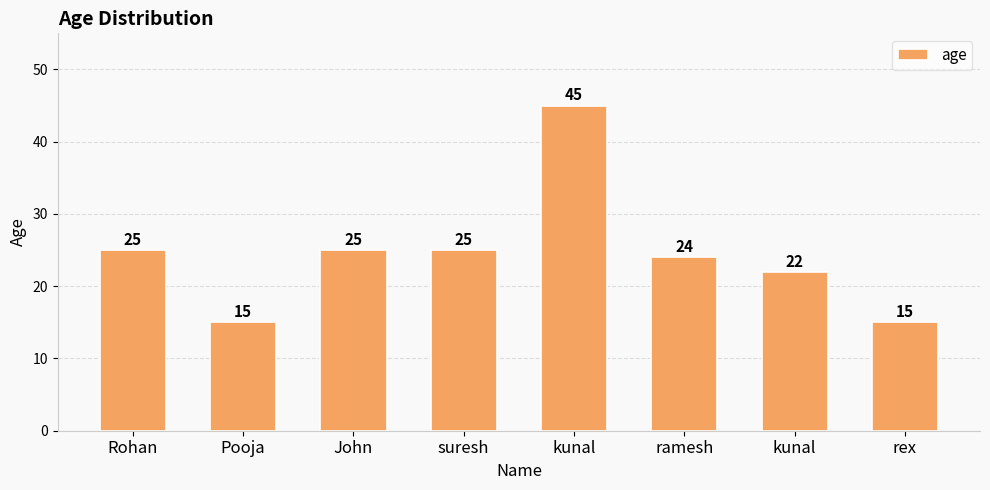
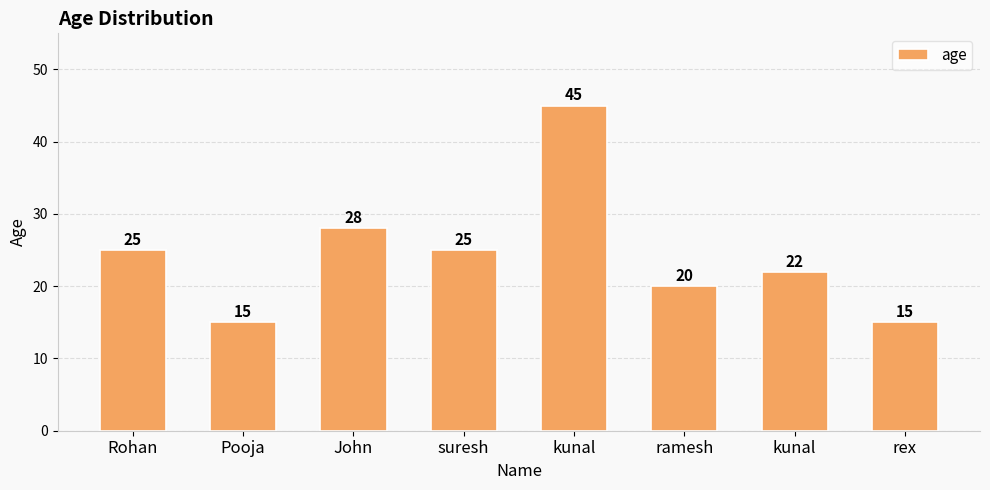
  {
    "Rohan": 25,
    "Pooja": 15,
-   "John": 25,
+   "John": 28,
    "suresh": 25,
-   "ramesh": 24,
+   "ramesh": 20,
    "rex": 15
  }
